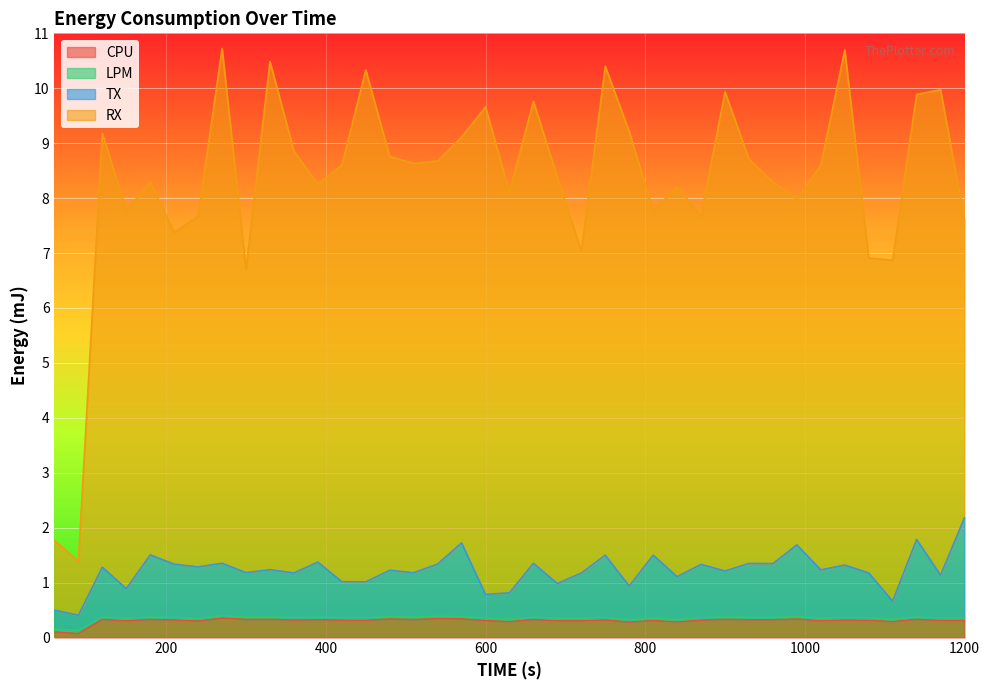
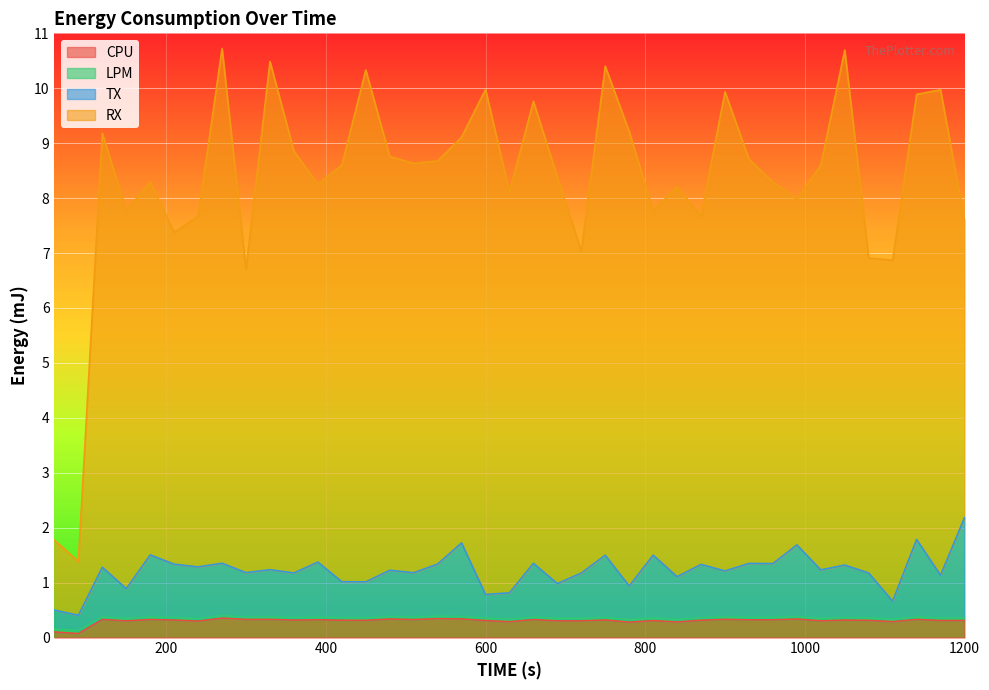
  {
    "TX": {
      "600": 0.4,
      "1200": 1.8
    },
    "RX": {
-     "600": 8.9,
+     "600": 9.2,
      "1200": 5.4
    }
  }
